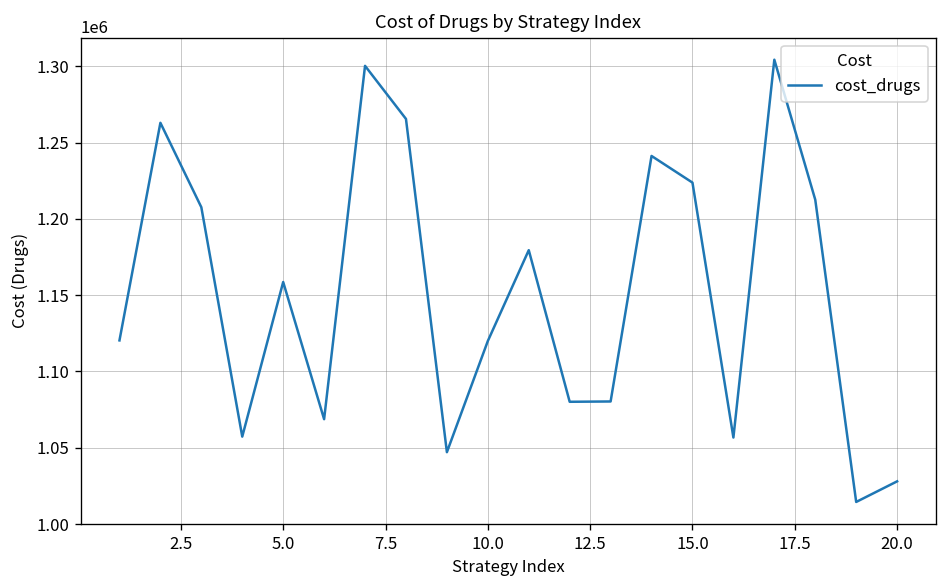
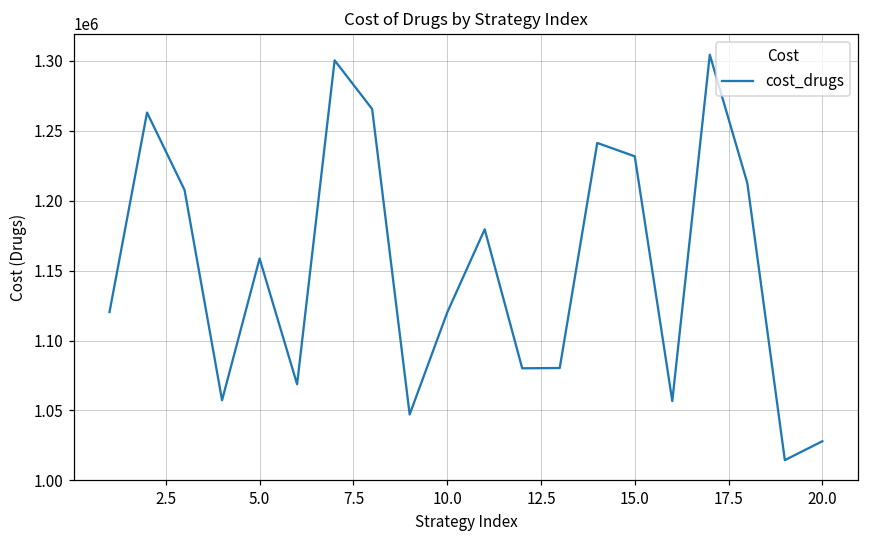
  {
    "5.0": 1159000,
    "10.0": 1120000,
-   "15.0": 1224000,
+   "15.0": 1232000,
    "20.0": 1028000
  }
